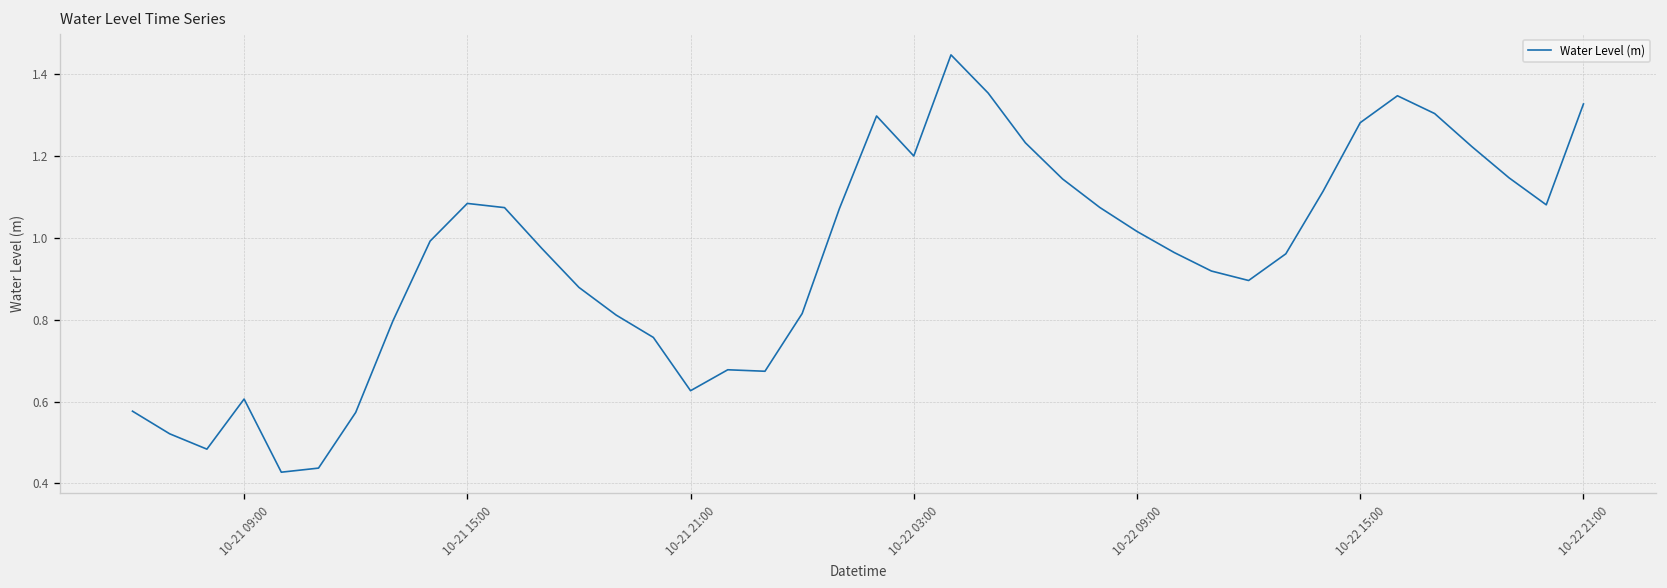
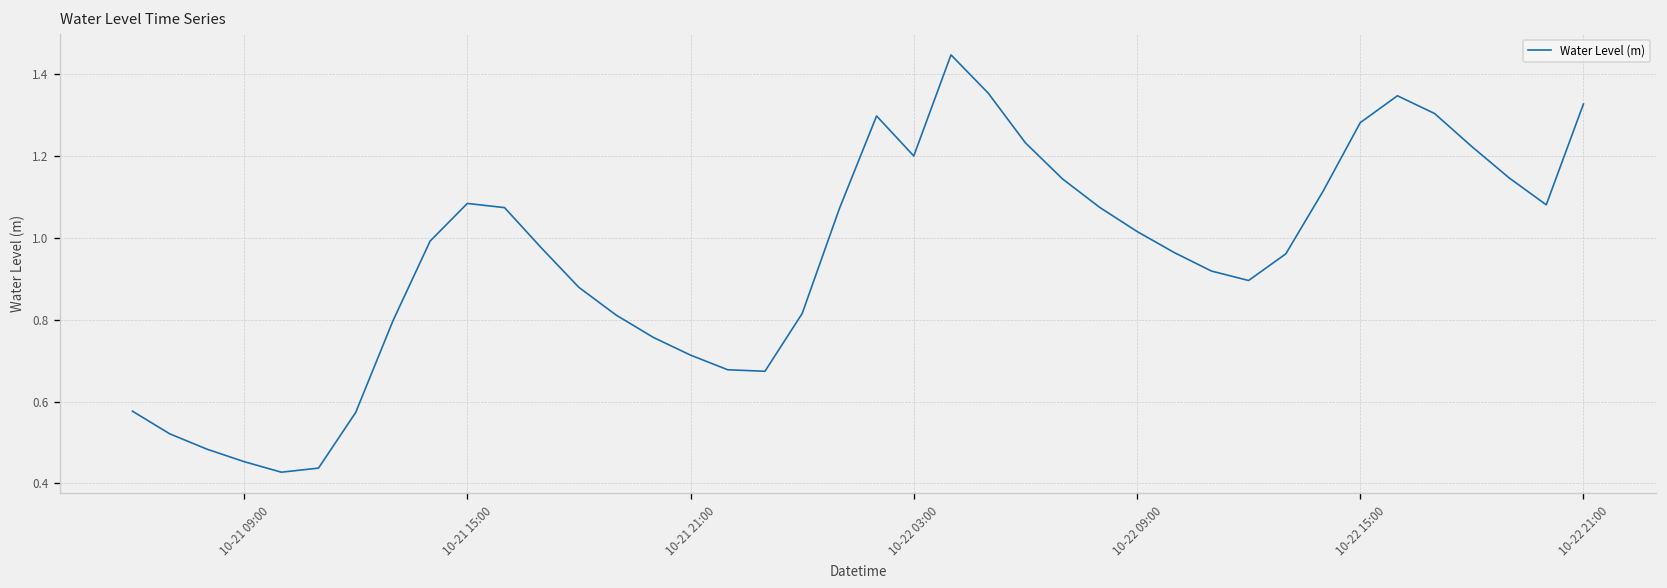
  {
-   "10-21 09:00": 0.61,
+   "10-21 09:00": 0.45,
    "10-21 15:00": 1.08,
-   "10-21 21:00": 0.63,
+   "10-21 21:00": 0.71,
    "10-22 03:00": 1.20,
    "10-22 09:00": 1.01,
    "10-22 15:00": 1.28,
    "10-22 21:00": 1.33
  }
